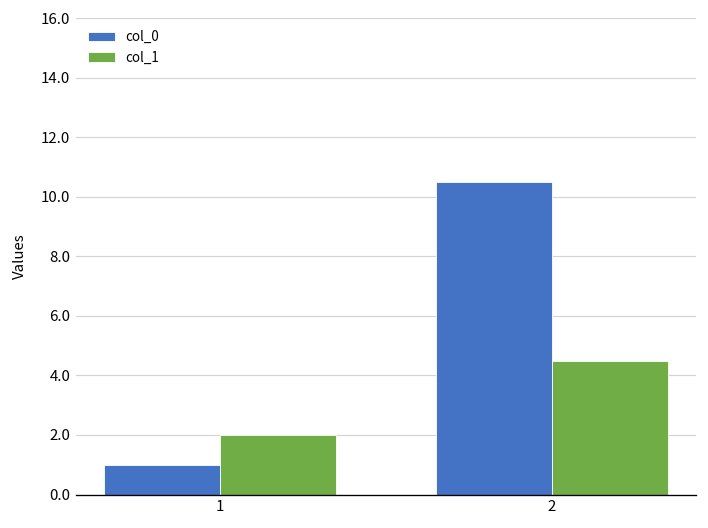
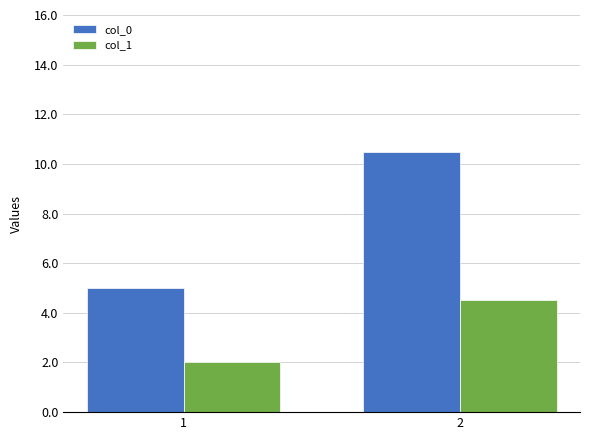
  {
    "col_0": {
-     "1": 1,
+     "1": 5,
      "2": 10.5
    },
    "col_1": {
      "1": 2,
      "2": 4.5
    }
  }
